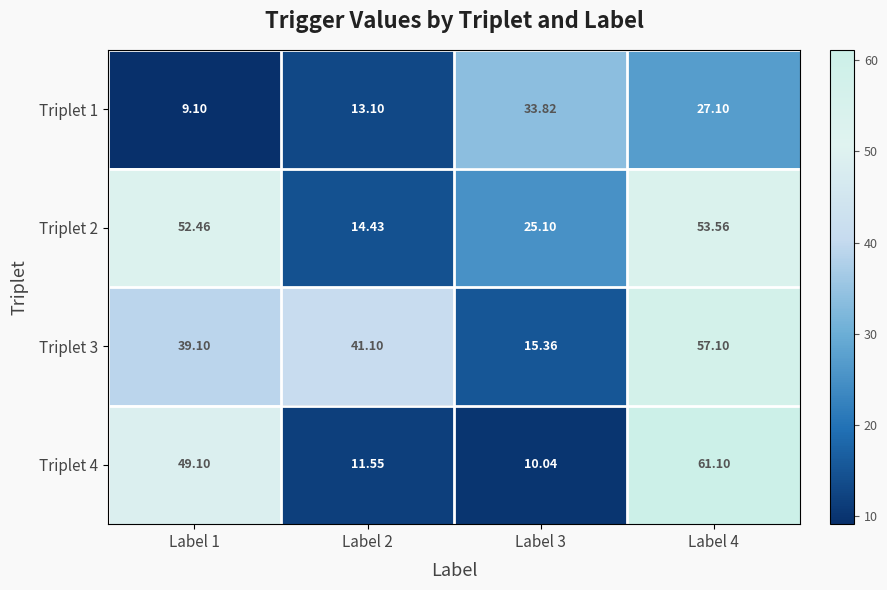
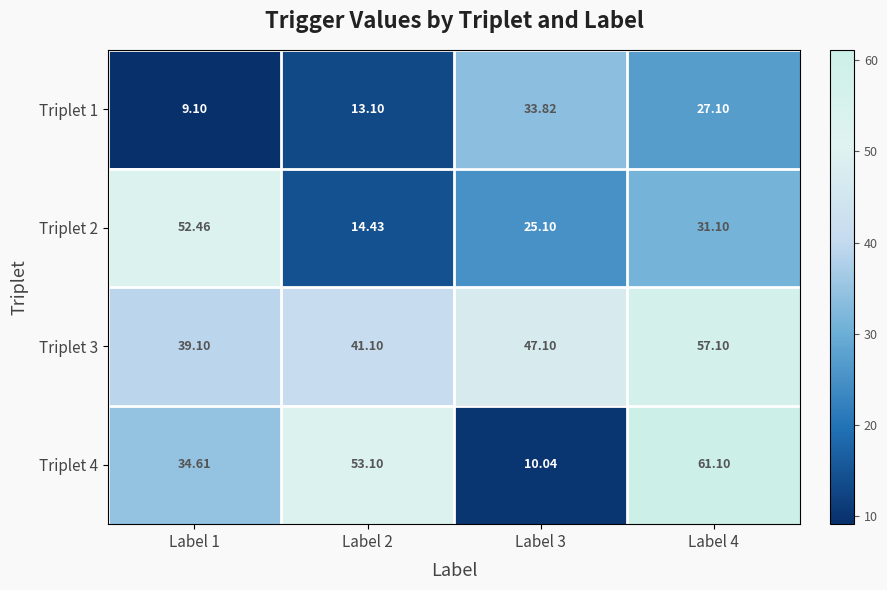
  {
    "Triplet 1": {
      "Label 1": 9.10,
      "Label 2": 13.10,
      "Label 3": 33.82,
      "Label 4": 27.10
    },
    "Triplet 2": {
      "Label 1": 52.46,
      "Label 2": 14.43,
      "Label 3": 25.10,
-     "Label 4": 53.56
+     "Label 4": 31.10
    },
    "Triplet 3": {
      "Label 1": 39.10,
      "Label 2": 41.10,
-     "Label 3": 15.36,
+     "Label 3": 47.10,
      "Label 4": 57.10
    },
    "Triplet 4": {
-     "Label 1": 49.10,
-     "Label 2": 11.55,
+     "Label 1": 34.61,
+     "Label 2": 53.10,
      "Label 3": 10.04,
      "Label 4": 61.10
    }
  }
